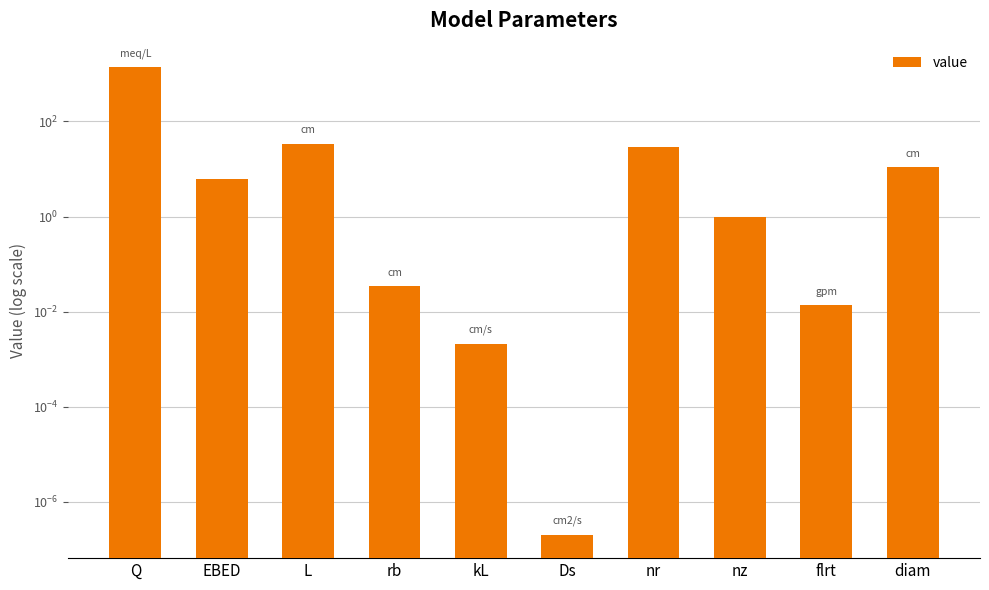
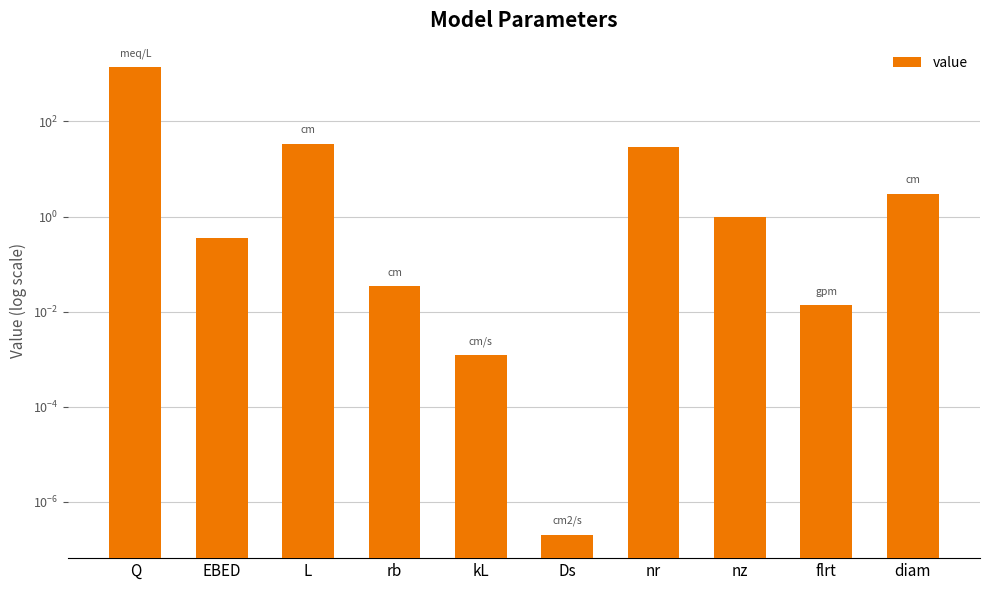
  {
    "Q": 1400,
-   "EBED": 6,
+   "EBED": 0.4,
    "L": 30,
    "rb": 0.03,
-   "kL": 0.002,
+   "kL": 0.0012,
    "Ds": 0.00000020,
    "nr": 30,
    "nz": 1.0,
    "flrt": 0.014,
-   "diam": 11
+   "diam": 3
  }
